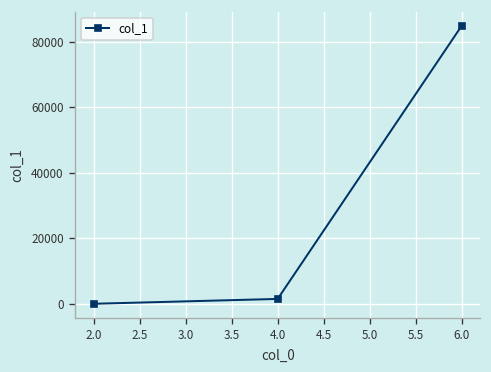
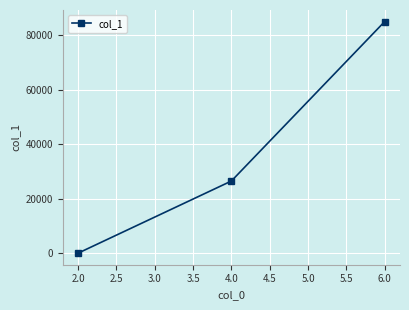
  {
    "2.0": 0,
-   "4.0": 2000,
+   "4.0": 26000,
    "6.0": 85000
  }
